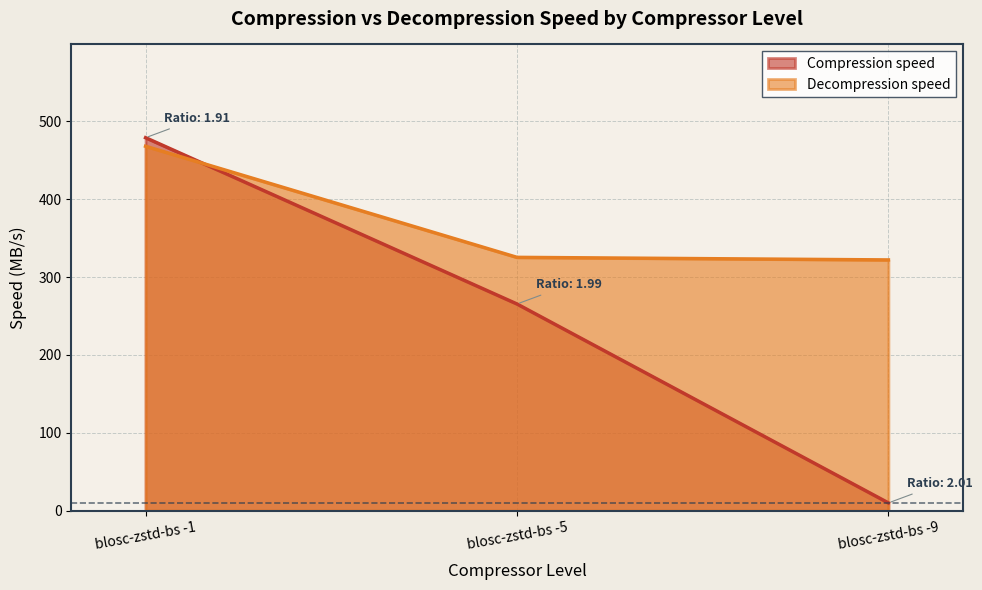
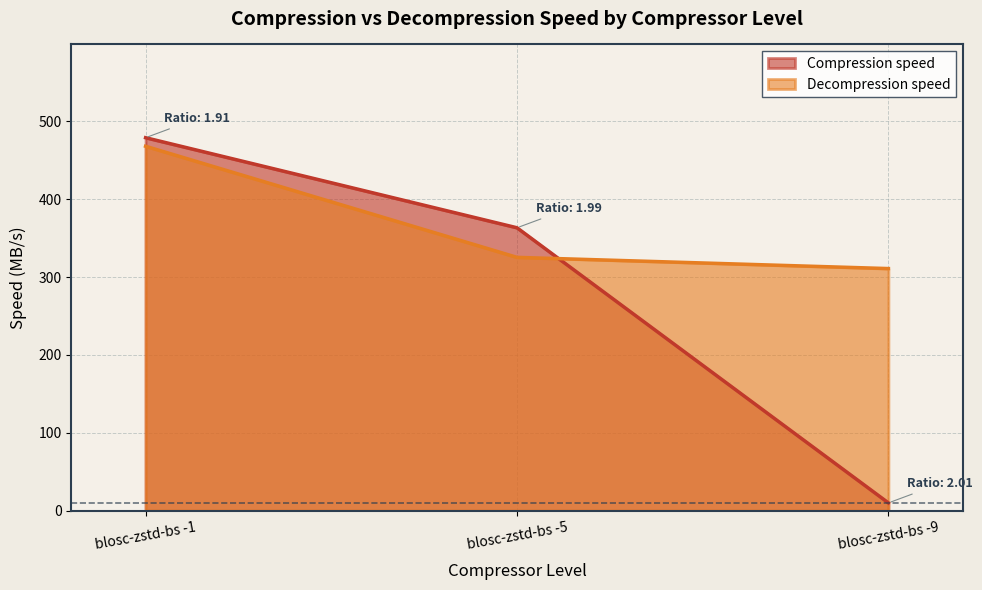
  {
    "Compression speed": {
-     "blosc-zstd-bs -5": 270
+     "blosc-zstd-bs -5": 360
    },
    "Decompression speed": {
      "blosc-zstd-bs -1": 470,
      "blosc-zstd-bs -5": 330,
-     "blosc-zstd-bs -9": 320
+     "blosc-zstd-bs -9": 310
    }
  }
